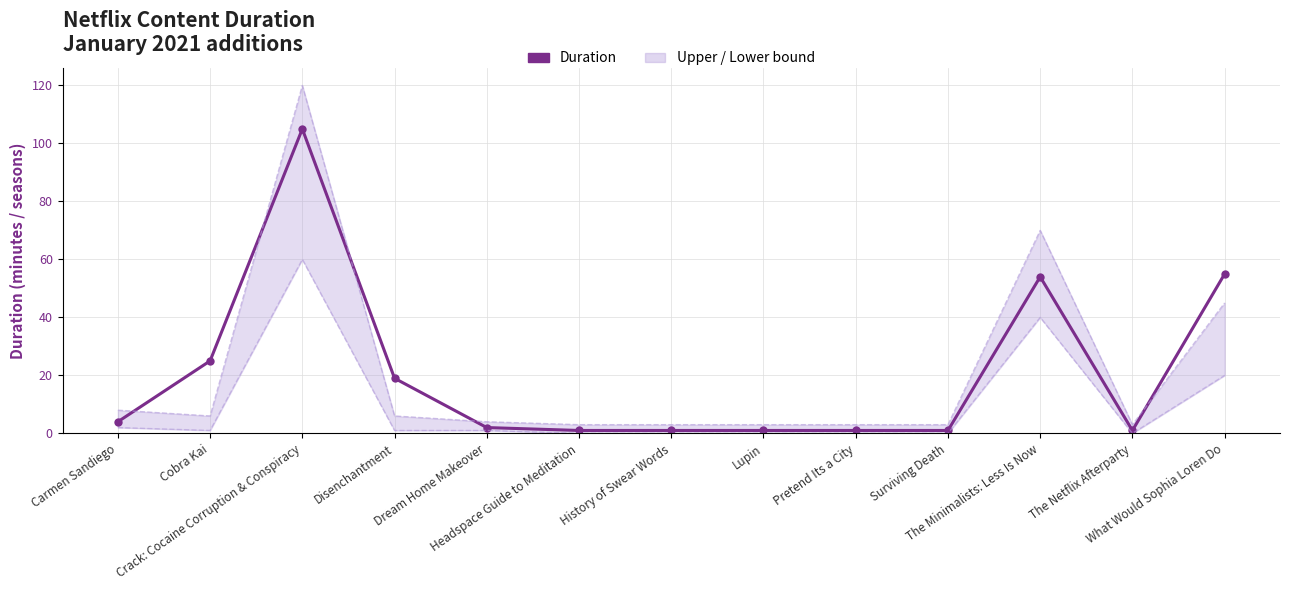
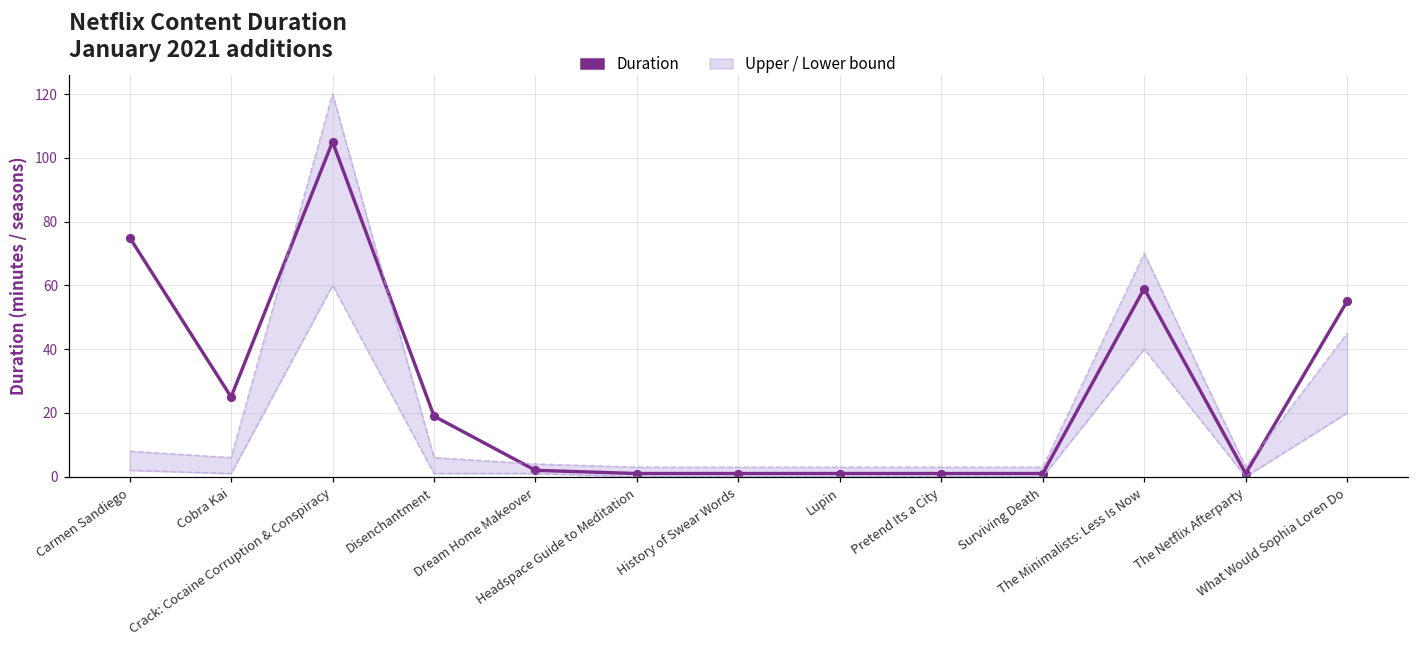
  {
    "Duration": {
-     "Carmen Sandiego": 4,
+     "Carmen Sandiego": 75,
      "Cobra Kai": 25,
      "Crack: Cocaine Corruption & Conspiracy": 105,
      "Disenchantment": 19,
      "Dream Home Makeover": 2,
      "Headspace Guide to Meditation": 1,
      "History of Swear Words": 1,
      "Lupin": 1,
      "Pretend Its a City": 1,
      "Surviving Death": 1,
-     "The Minimalists: Less Is Now": 54,
+     "The Minimalists: Less Is Now": 59,
      "The Netflix Afterparty": 1,
      "What Would Sophia Loren Do": 55
    }
  }
